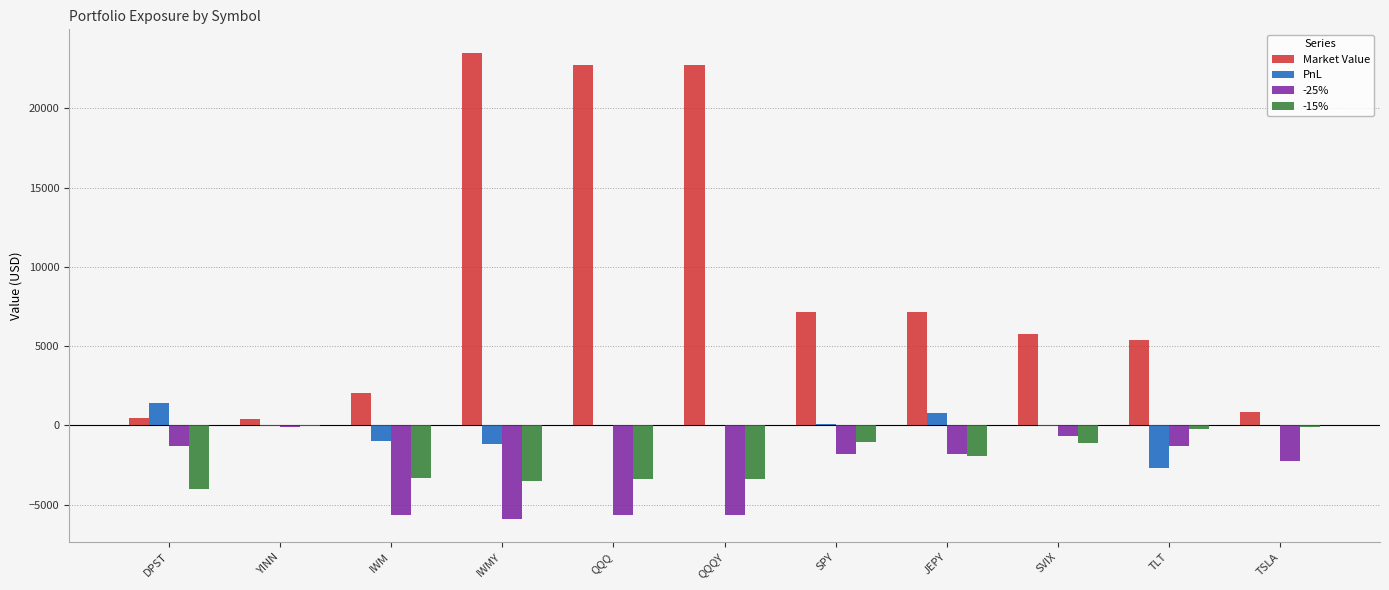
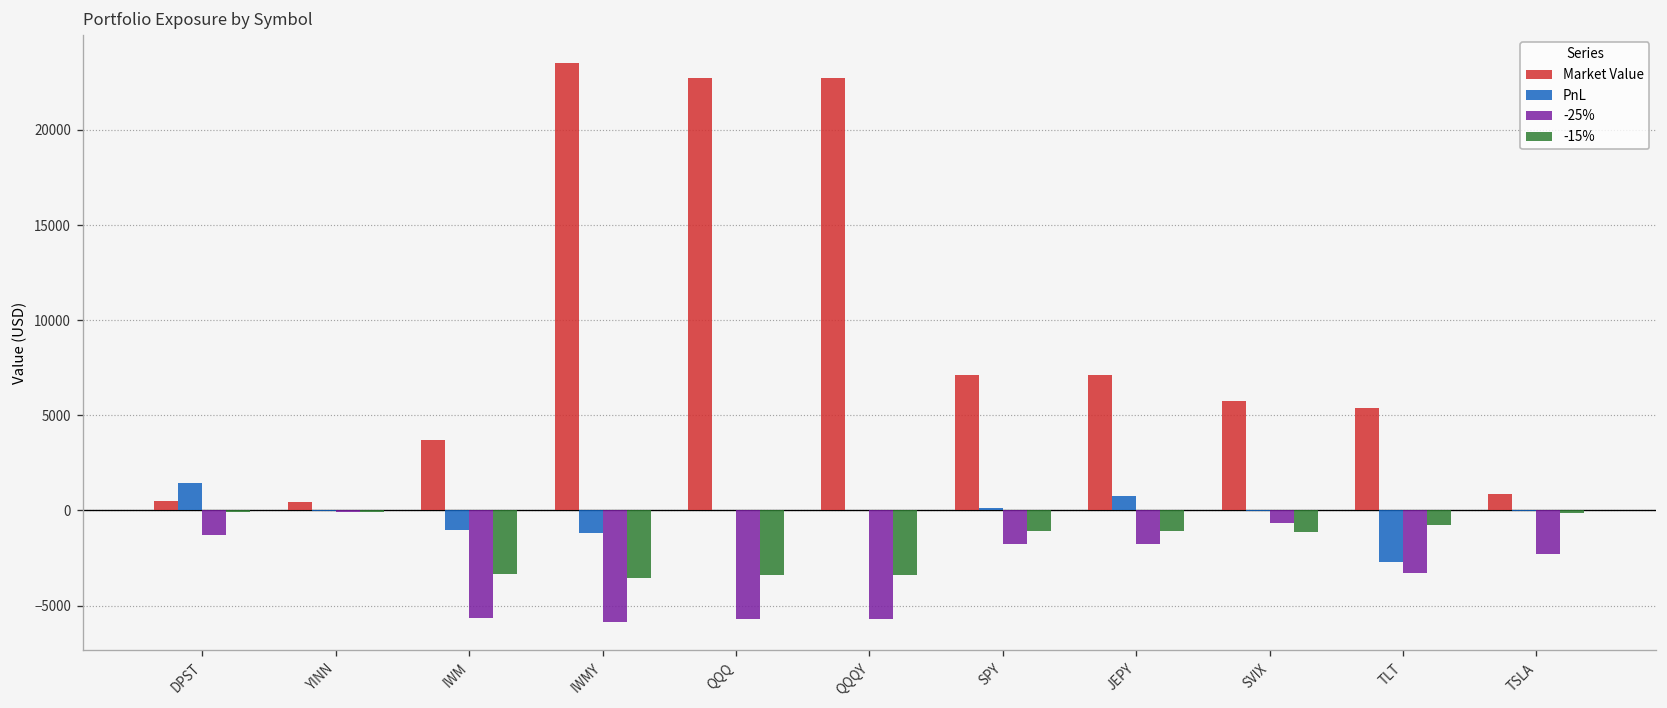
  {
    "Market Value": {
      "DPST": 500,
      "YINN": 400,
-     "IWM": 2100,
+     "IWM": 3700,
      "IWMY": 23500,
      "QQQ": 22700,
      "QQQY": 22700,
      "SPY": 7100,
      "JEPY": 7100,
      "SVIX": 5700,
      "TLT": 5400,
      "TSLA": 900
    },
    "PnL": {
      "DPST": 1400,
      "IWM": -1000,
      "IWMY": -1200,
      "JEPY": 800,
      "TLT": -2700
    },
    "-25%": {
      "DPST": -1300,
      "IWM": -5700,
      "IWMY": -5900,
      "QQQ": -5700,
      "QQQY": -5700,
      "SPY": -1800,
      "JEPY": -1800,
      "SVIX": -700,
-     "TLT": -1300,
+     "TLT": -3300,
      "TSLA": -2300
    },
    "-15%": {
-     "DPST": -4000,
+     "DPST": -100,
      "IWM": -3300,
      "IWMY": -3500,
      "QQQ": -3400,
      "QQQY": -3400,
      "SPY": -1100,
-     "JEPY": -1900,
+     "JEPY": -1100,
      "SVIX": -1100,
-     "TLT": -300
+     "TLT": -800
    }
  }
